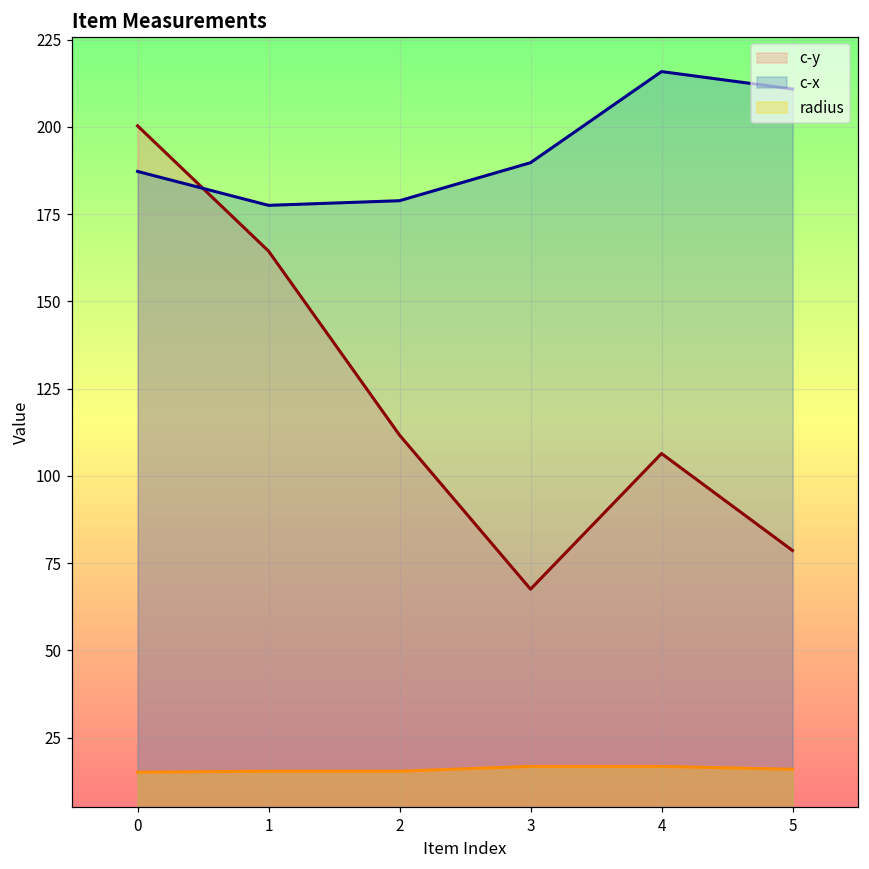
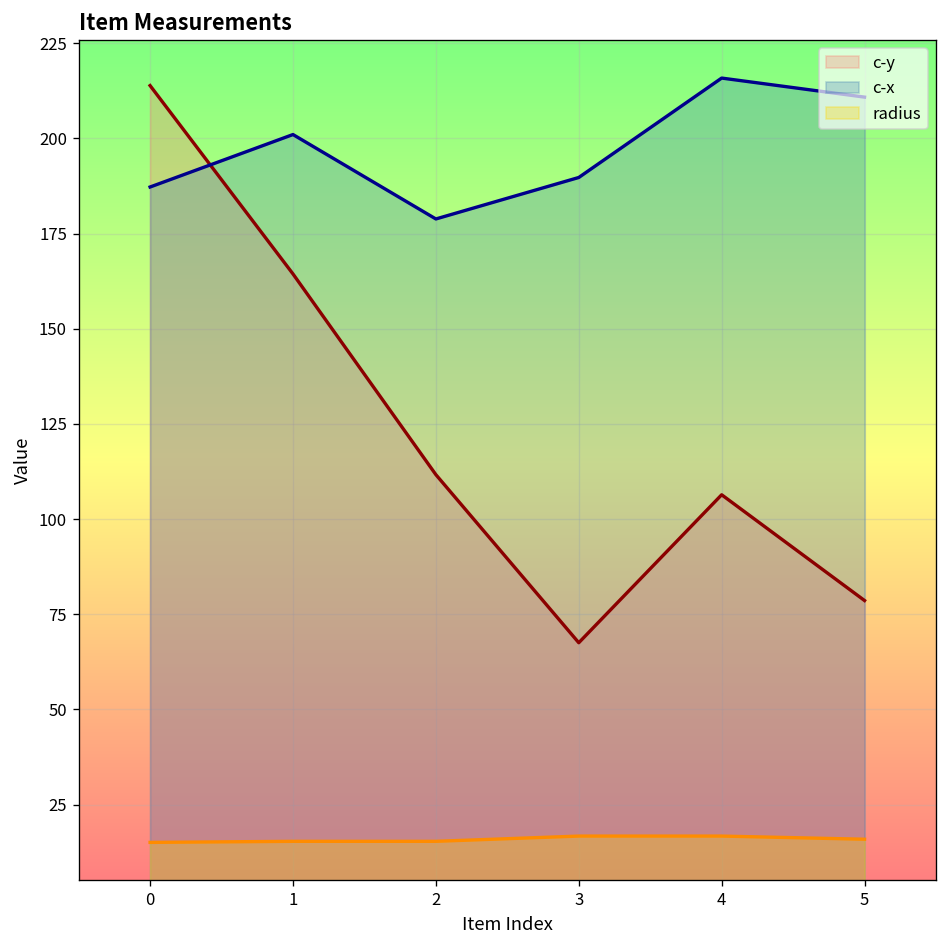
  {
    "c-y": {
-     "0": 200,
+     "0": 214,
      "1": 164,
      "2": 112,
      "3": 68,
      "4": 106,
      "5": 79
    },
    "c-x": {
      "0": 187,
-     "1": 178,
+     "1": 201,
      "2": 179,
      "3": 190,
      "4": 216
    },
    "radius": {
      "0": 15,
      "1": 15,
      "2": 15,
      "3": 17,
      "4": 17,
      "5": 16
    }
  }
